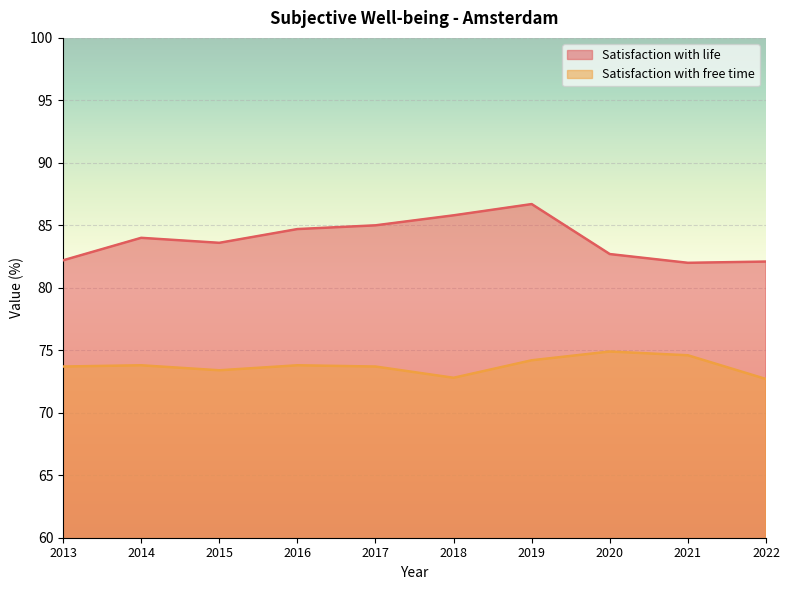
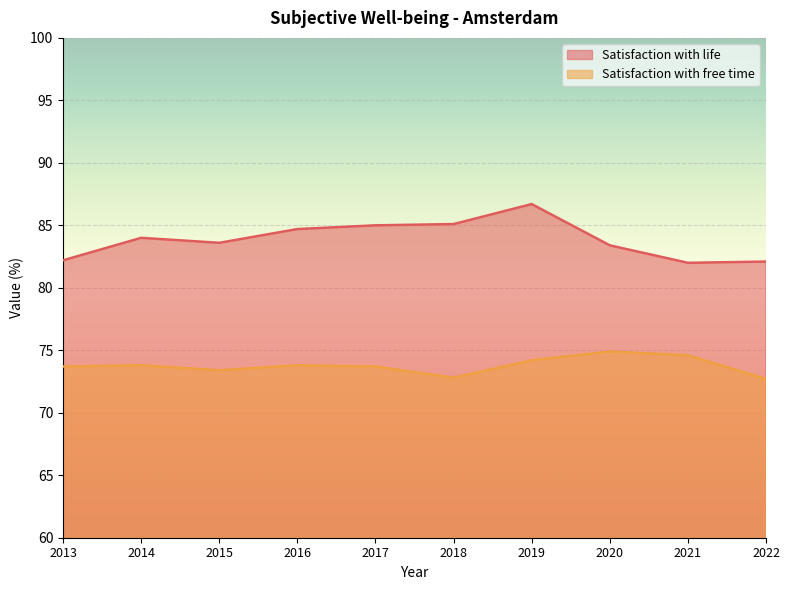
  {
    "Satisfaction with life": {
      "2013": 82.2,
      "2014": 84.0,
      "2015": 83.6,
      "2016": 84.7,
      "2017": 85.0,
-     "2018": 85.8,
+     "2018": 85.1,
      "2019": 86.7,
-     "2020": 82.7,
+     "2020": 83.4,
      "2021": 82.0,
      "2022": 82.1
    },
    "Satisfaction with free time": {
      "2013": 73.7,
      "2014": 73.8,
      "2015": 73.4,
      "2016": 73.8,
      "2017": 73.7,
      "2018": 72.8,
      "2019": 74.2,
      "2020": 74.9,
      "2021": 74.6,
      "2022": 72.7
    }
  }
